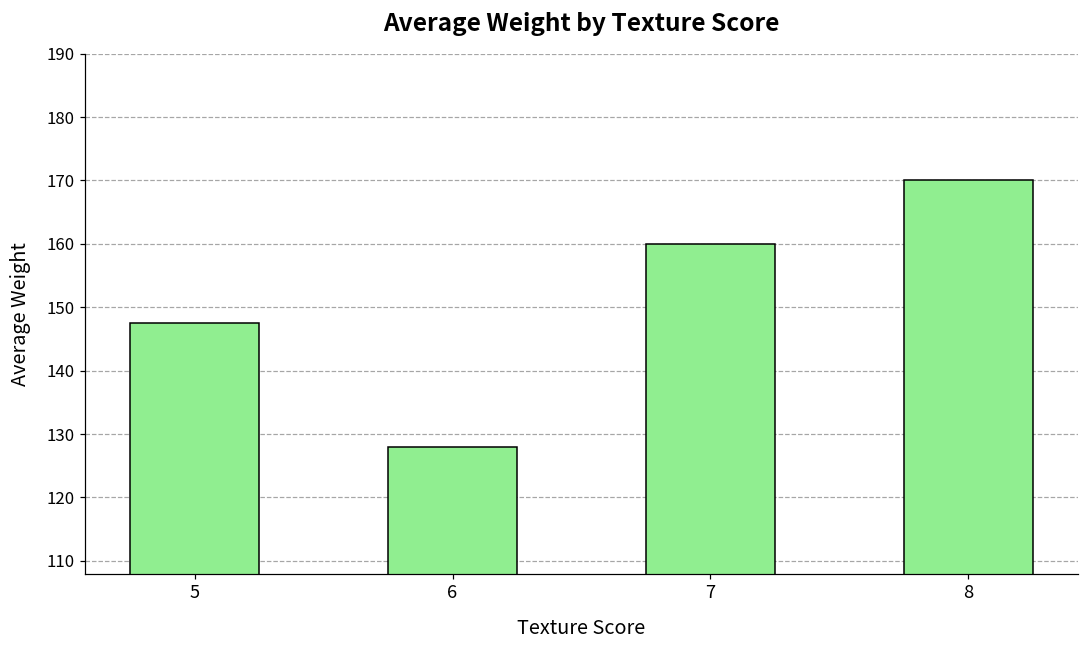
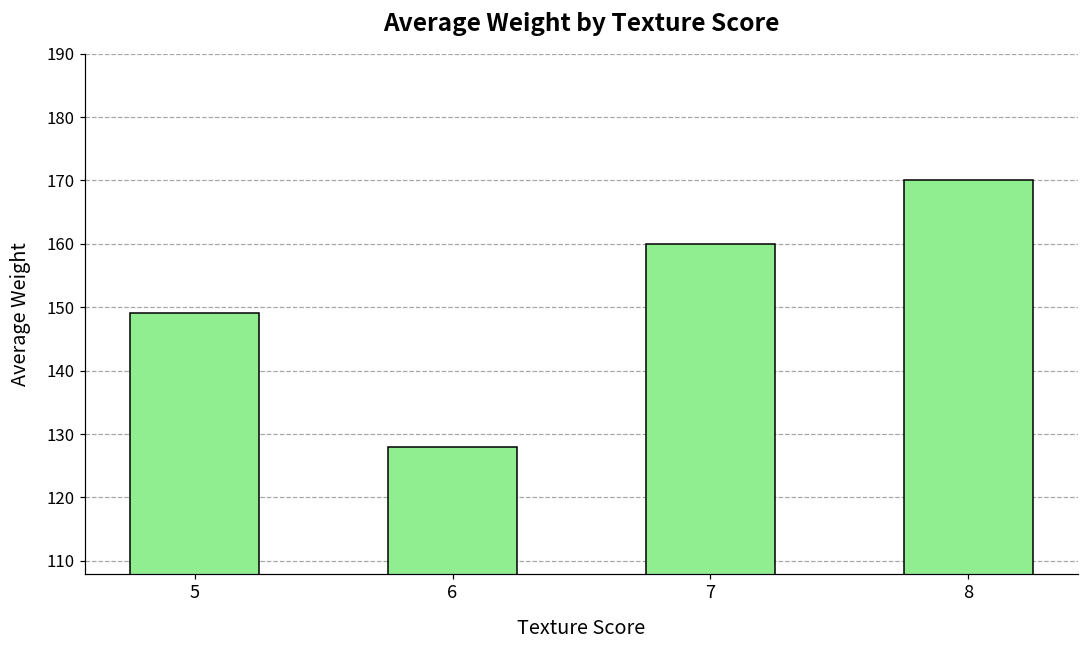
  {
-   "5": 148,
+   "5": 149,
    "6": 128,
    "7": 160,
    "8": 170
  }
